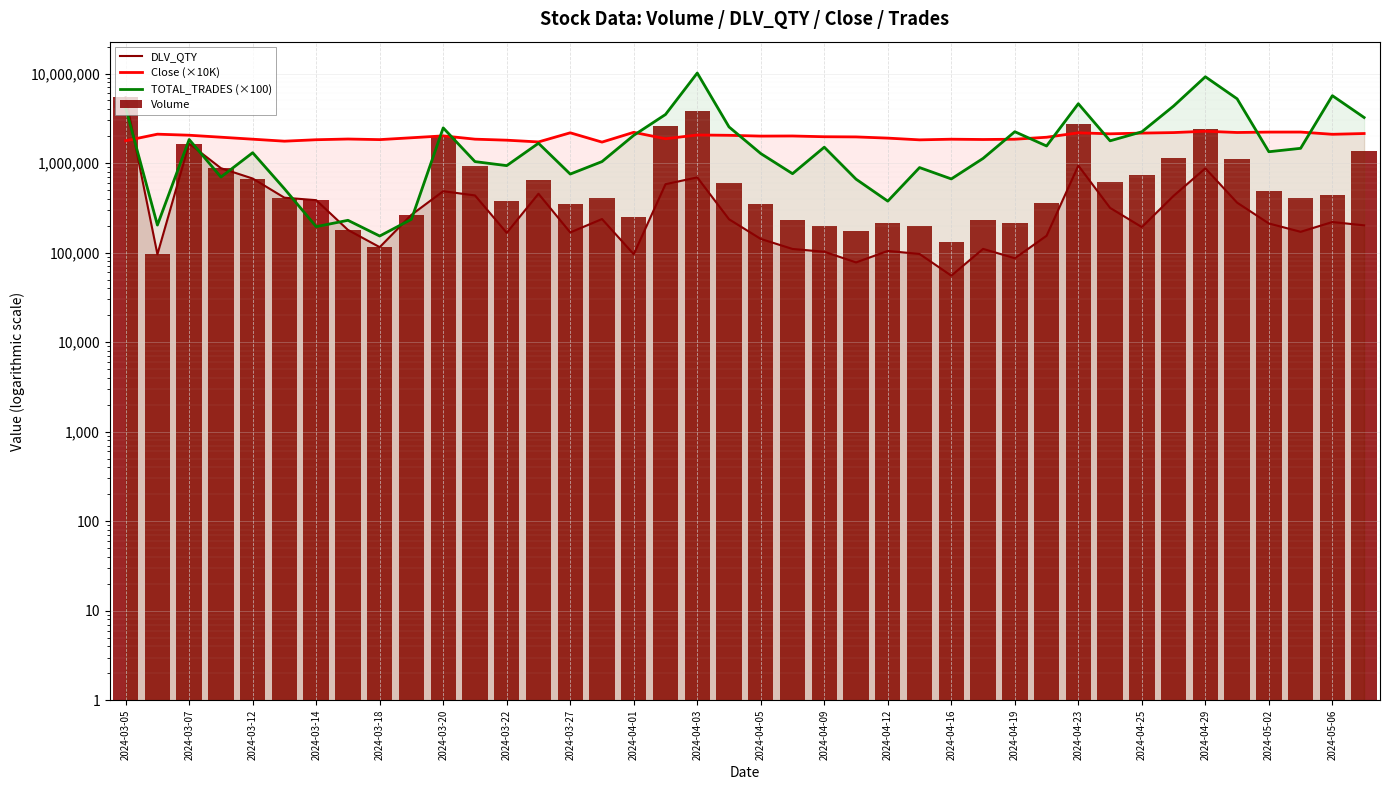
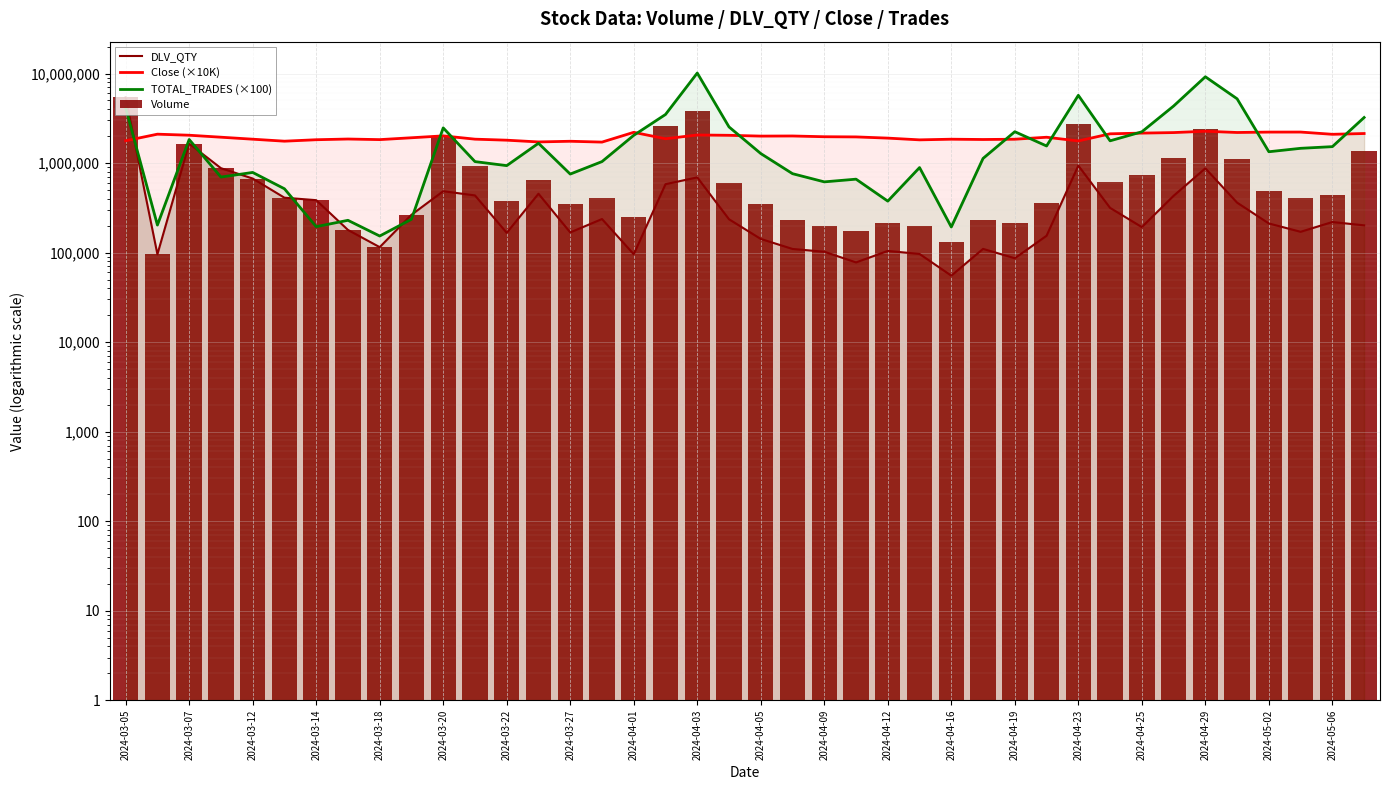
  {
    "Close (×10K)": {
      "2024-03-05": "1,800,000",
      "2024-03-07": "2,000,000",
      "2024-03-12": "1,800,000",
      "2024-03-14": "1,800,000",
      "2024-03-18": "1,800,000",
      "2024-03-20": "2,000,000",
      "2024-03-22": "1,800,000",
-     "2024-03-27": "2,200,000",
+     "2024-03-27": "1,800,000",
      "2024-04-01": "2,200,000",
      "2024-04-03": "2,100,000",
      "2024-04-05": "2,000,000",
      "2024-04-09": "2,000,000",
      "2024-04-12": "1,900,000",
      "2024-04-16": "1,800,000",
      "2024-04-19": "1,800,000",
-     "2024-04-23": "2,200,000",
+     "2024-04-23": "1,800,000",
      "2024-04-29": "2,300,000",
      "2024-05-02": "2,200,000",
      "2024-05-06": "2,100,000"
    },
    "TOTAL_TRADES (×100)": {
      "2024-03-07": "1,800,000",
-     "2024-03-12": "1,300,000",
+     "2024-03-12": "800,000",
      "2024-03-14": "190,000",
      "2024-03-18": "150,000",
      "2024-03-20": "2,500,000",
      "2024-03-22": "900,000",
      "2024-03-27": "800,000",
      "2024-04-01": "2,000,000",
      "2024-04-03": "10,000,000",
      "2024-04-05": "1,300,000",
-     "2024-04-09": "1,500,000",
+     "2024-04-09": "600,000",
      "2024-04-12": "380,000",
-     "2024-04-16": "700,000",
+     "2024-04-16": "190,000",
      "2024-04-19": "2,200,000",
-     "2024-04-23": "5,000,000",
+     "2024-04-23": "6,000,000",
      "2024-04-29": "9,000,000",
      "2024-05-02": "1,300,000",
-     "2024-05-06": "6,000,000"
+     "2024-05-06": "1,500,000"
    }
  }
